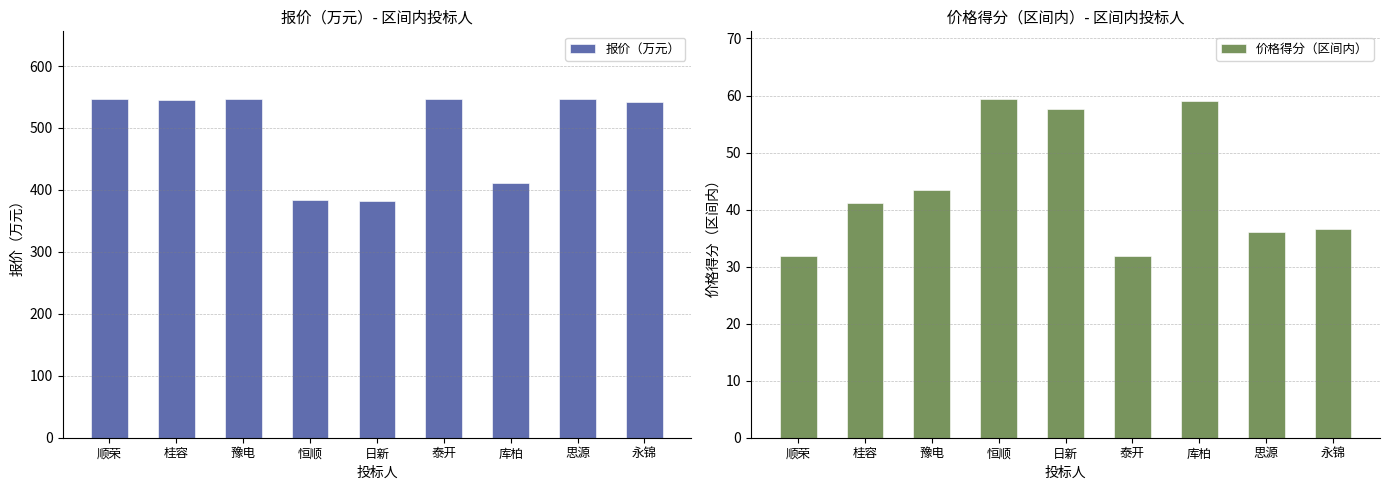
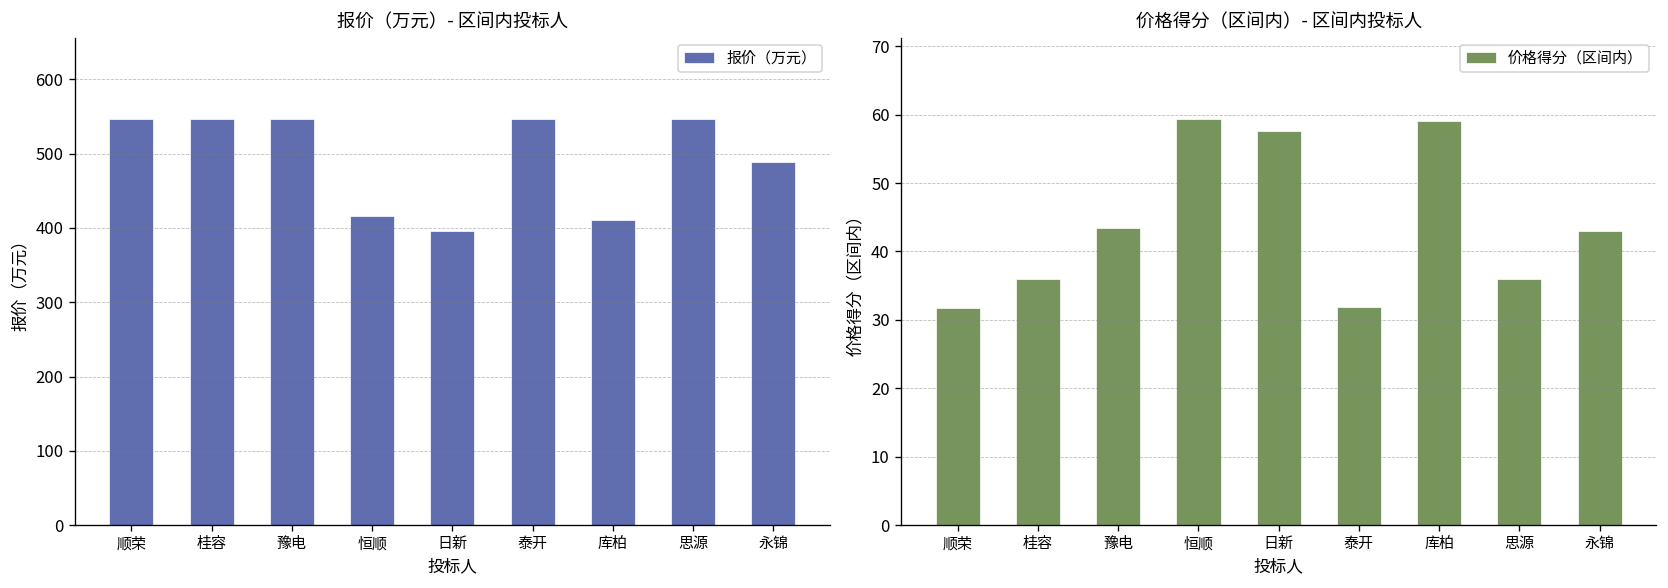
  {
    "报价（万元）- 区间内投标人": {
      "顺荣": 550,
      "桂容": 550,
      "豫电": 550,
-     "恒顺": 380,
-     "日新": 380,
+     "恒顺": 420,
+     "日新": 400,
      "泰开": 550,
      "库柏": 410,
      "思源": 550,
-     "永锦": 540
+     "永锦": 490
    },
    "价格得分（区间内）- 区间内投标人": {
      "顺荣": 32,
-     "桂容": 41,
+     "桂容": 36,
      "豫电": 43,
      "恒顺": 59,
      "日新": 58,
      "泰开": 32,
      "库柏": 59,
      "思源": 36,
-     "永锦": 37
+     "永锦": 43
    }
  }
